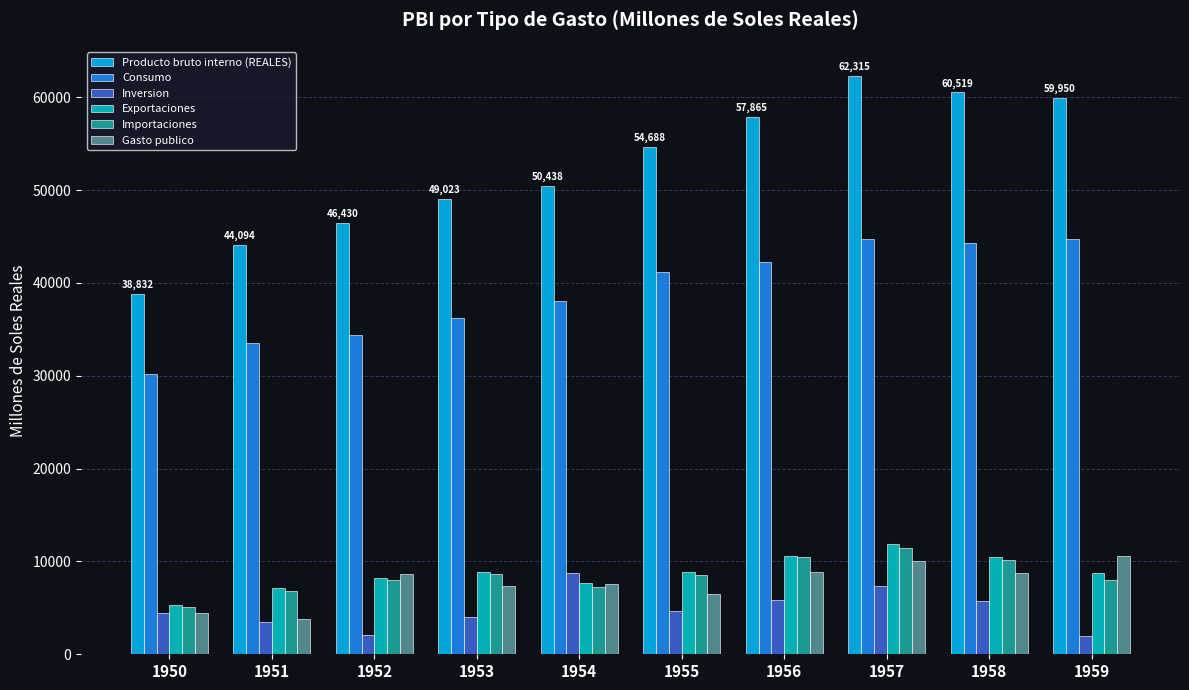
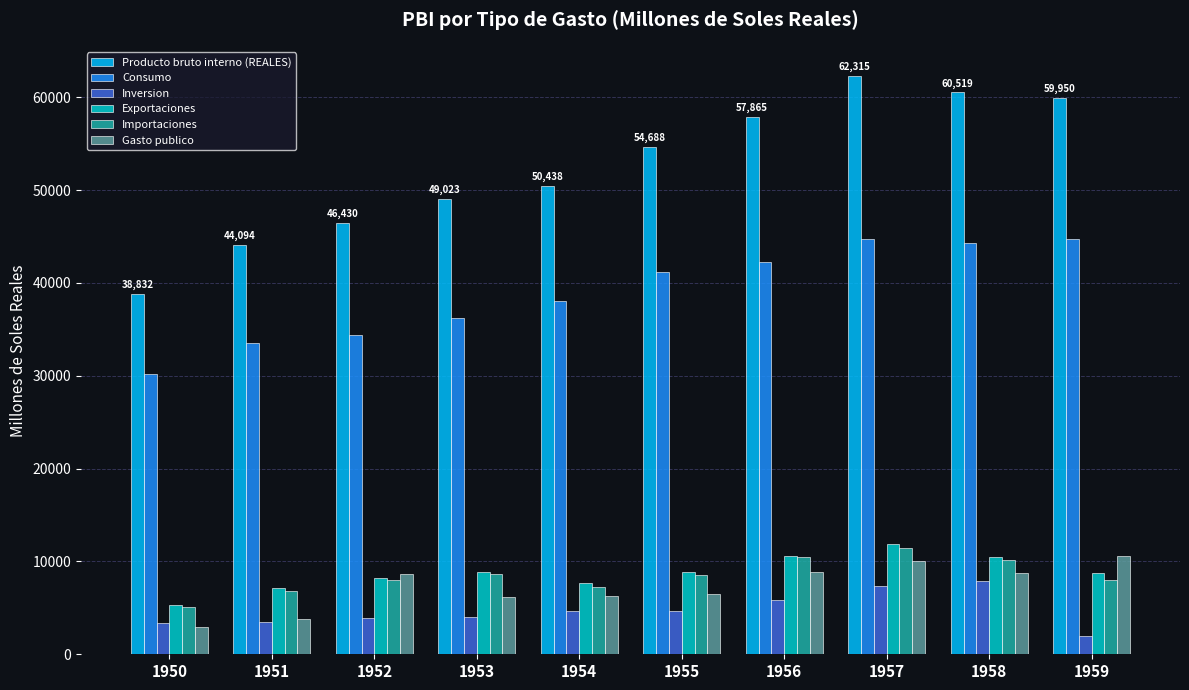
  {
    "Inversion": {
-     "1950": 4000,
+     "1950": 3000,
      "1951": 3000,
-     "1952": 2000,
+     "1952": 4000,
      "1953": 4000,
-     "1954": 9000,
+     "1954": 5000,
      "1955": 5000,
      "1956": 6000,
      "1957": 7000,
-     "1958": 6000,
+     "1958": 8000,
      "1959": 2000
    },
    "Gasto publico": {
-     "1950": 4000,
+     "1950": 3000,
      "1951": 4000,
      "1952": 9000,
-     "1953": 7000,
-     "1954": 8000,
+     "1953": 6000,
+     "1954": 6000,
      "1955": 6000,
      "1956": 9000,
      "1957": 10000,
      "1958": 9000,
      "1959": 11000
    }
  }
